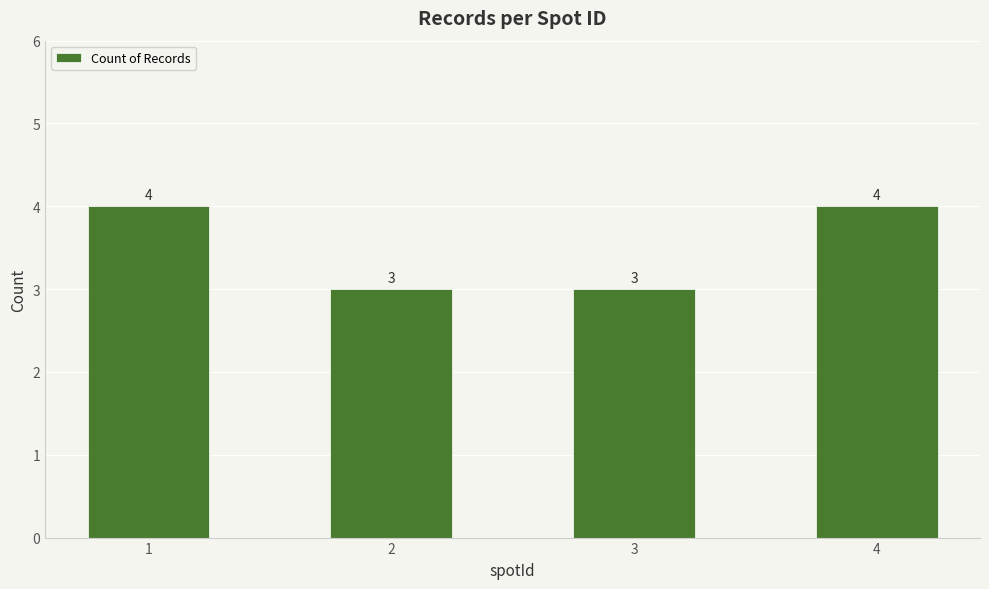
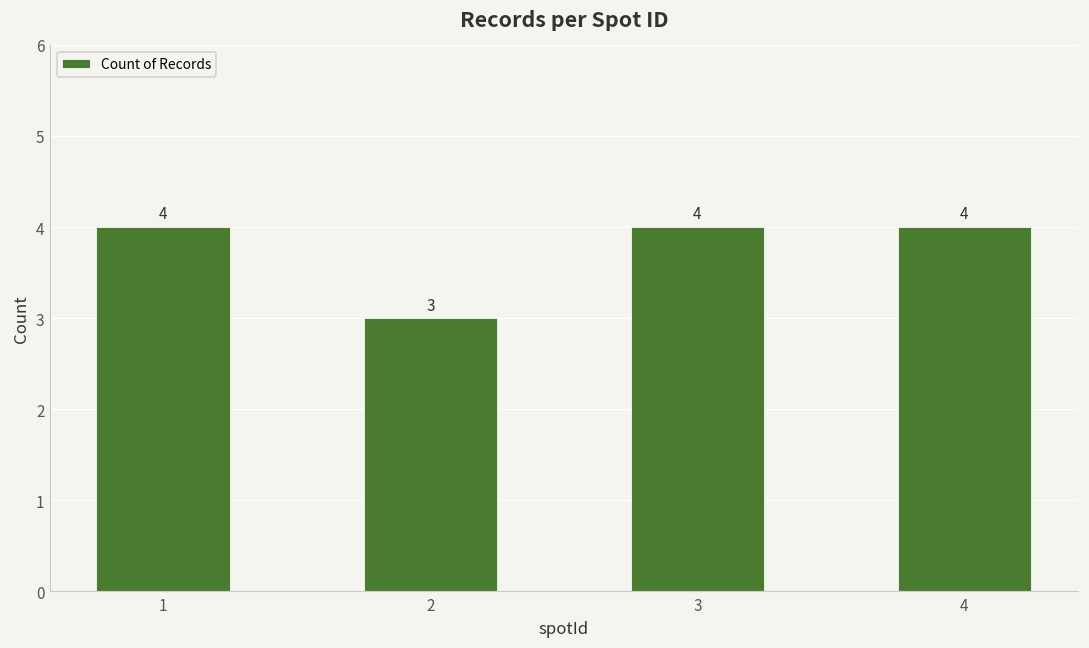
  {
    "1": 4,
    "2": 3,
-   "3": 3,
+   "3": 4,
    "4": 4
  }
